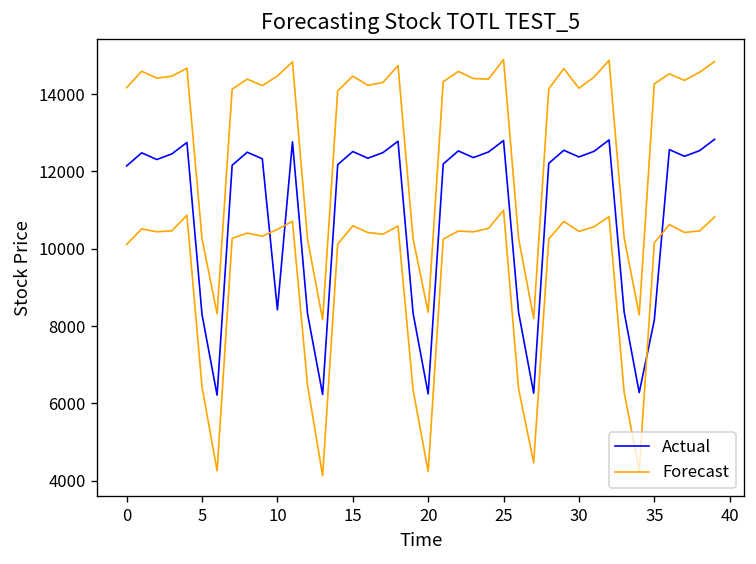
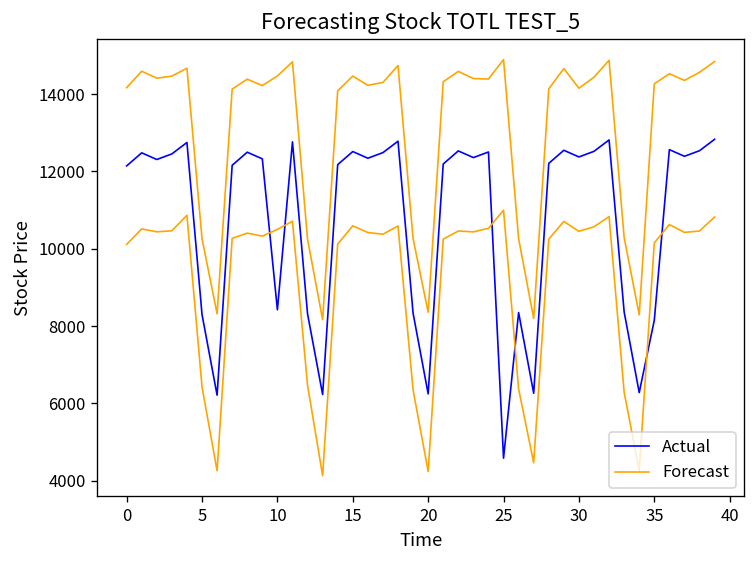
  {
    "Actual": {
      "0": 12100,
      "5": 8300,
      "10": 8400,
      "15": 12500,
      "20": 6200,
-     "25": 12800,
+     "25": 4600,
      "30": 12400,
      "35": 8200
    }
  }
